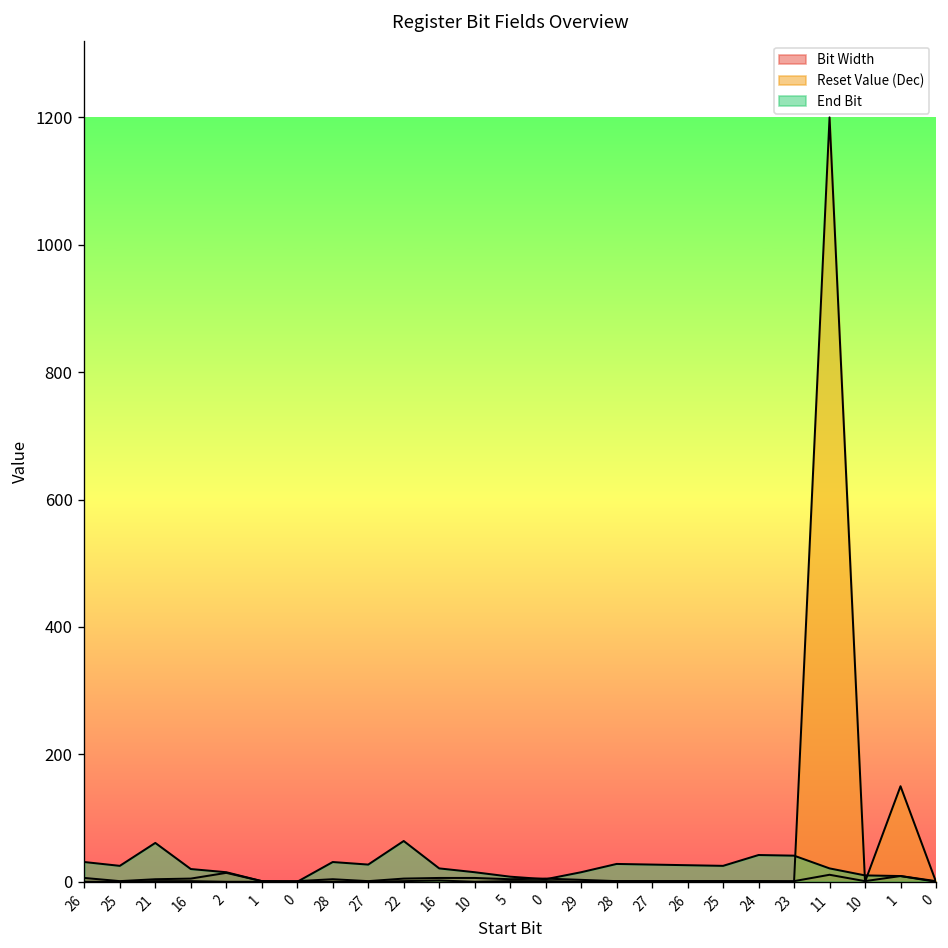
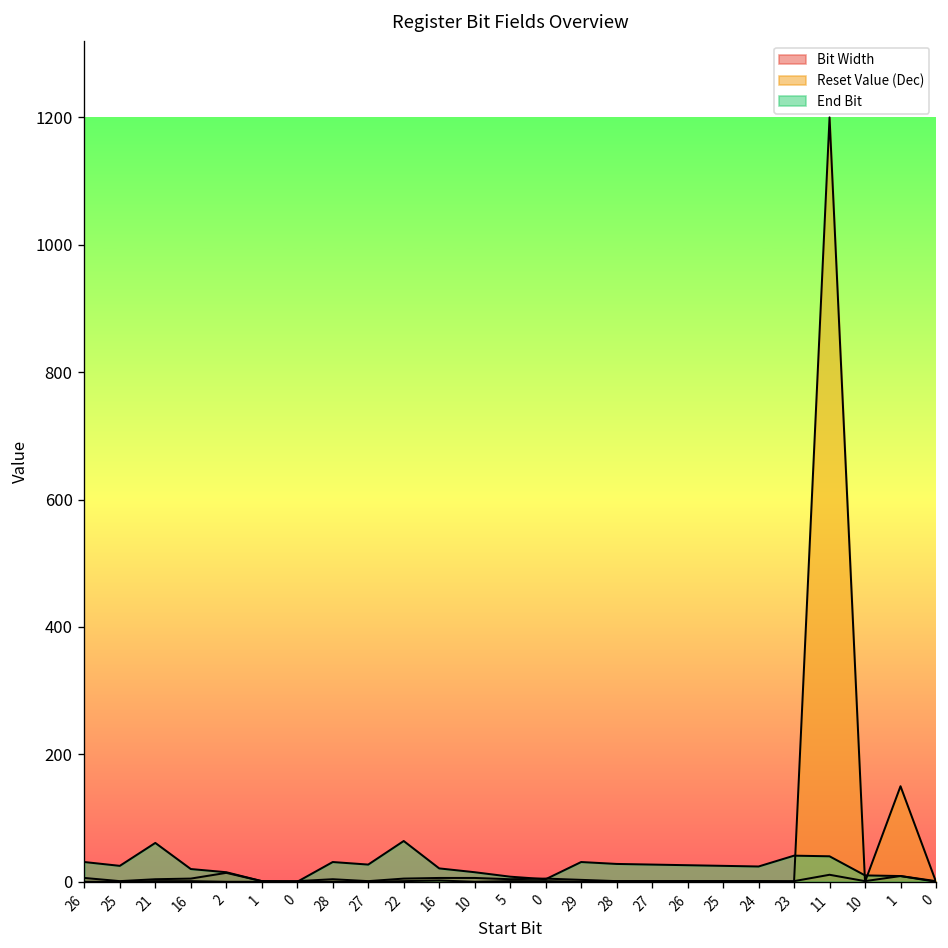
  {
    "Bit Width": {
      "11": 10
    },
    "Reset Value (Dec)": {
      "2": 0,
      "11": 1200
    },
    "End Bit": {
      "21": 60,
      "22": 60,
-     "29": 20,
-     "24": 40,
+     "29": 30,
+     "24": 20,
      "23": 40,
-     "11": 20
+     "11": 40
    }
  }
